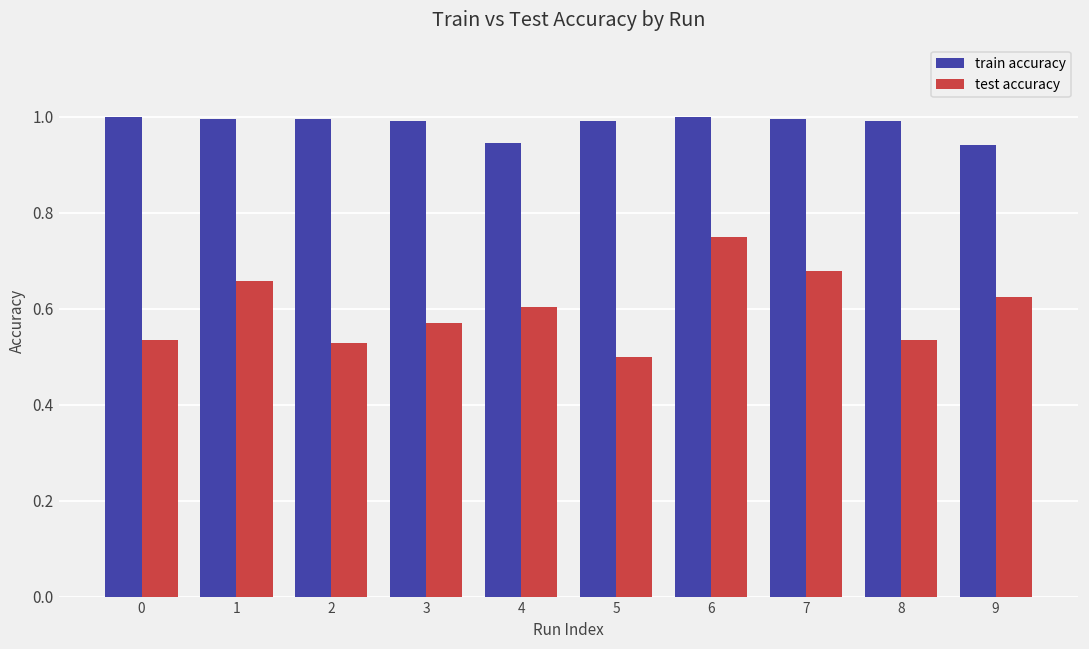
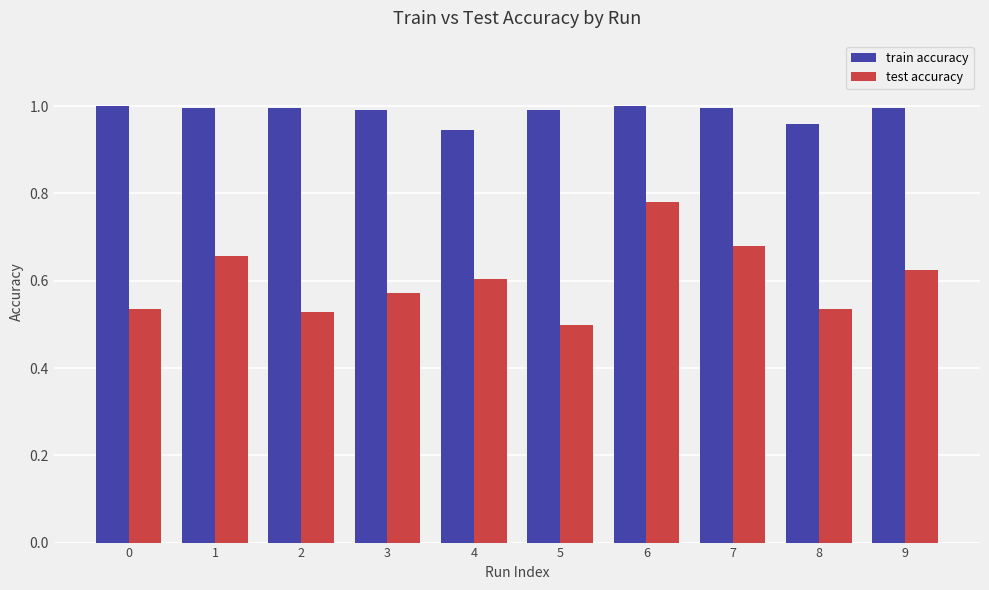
  {
    "train accuracy": {
      "0": 1.00,
      "1": 1.00,
      "2": 1.00,
      "3": 0.99,
      "4": 0.94,
      "5": 0.99,
      "6": 1.00,
      "7": 1.00,
-     "8": 0.99,
-     "9": 0.94
+     "8": 0.96,
+     "9": 1.00
    },
    "test accuracy": {
      "0": 0.54,
      "1": 0.66,
      "2": 0.53,
      "3": 0.57,
      "4": 0.60,
      "5": 0.50,
-     "6": 0.75,
+     "6": 0.78,
      "7": 0.68,
      "8": 0.54,
      "9": 0.63
    }
  }
